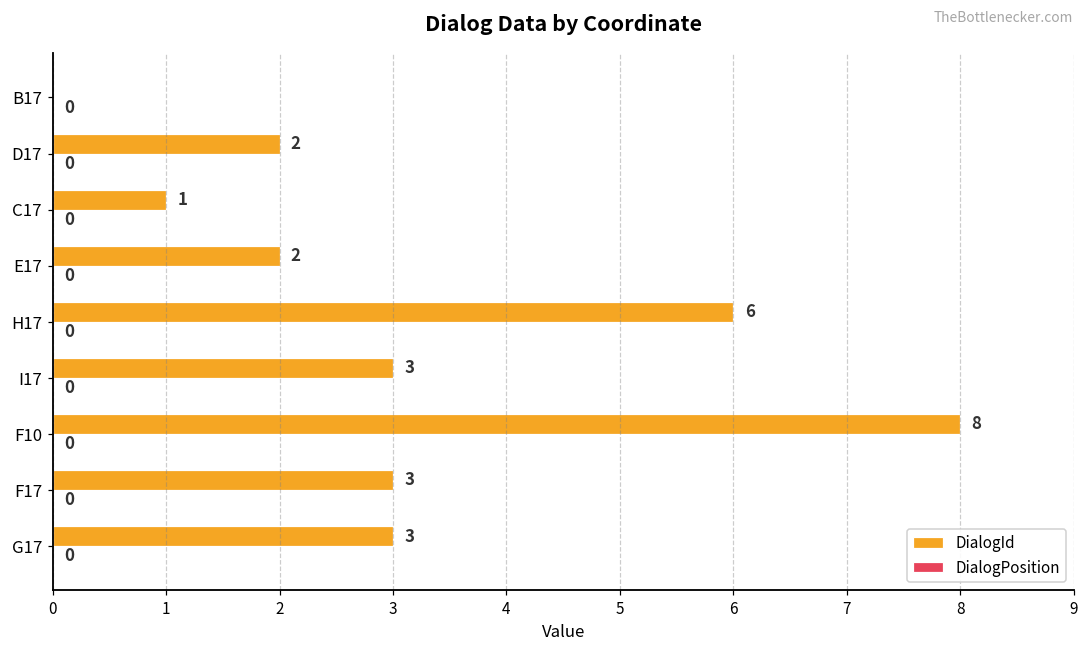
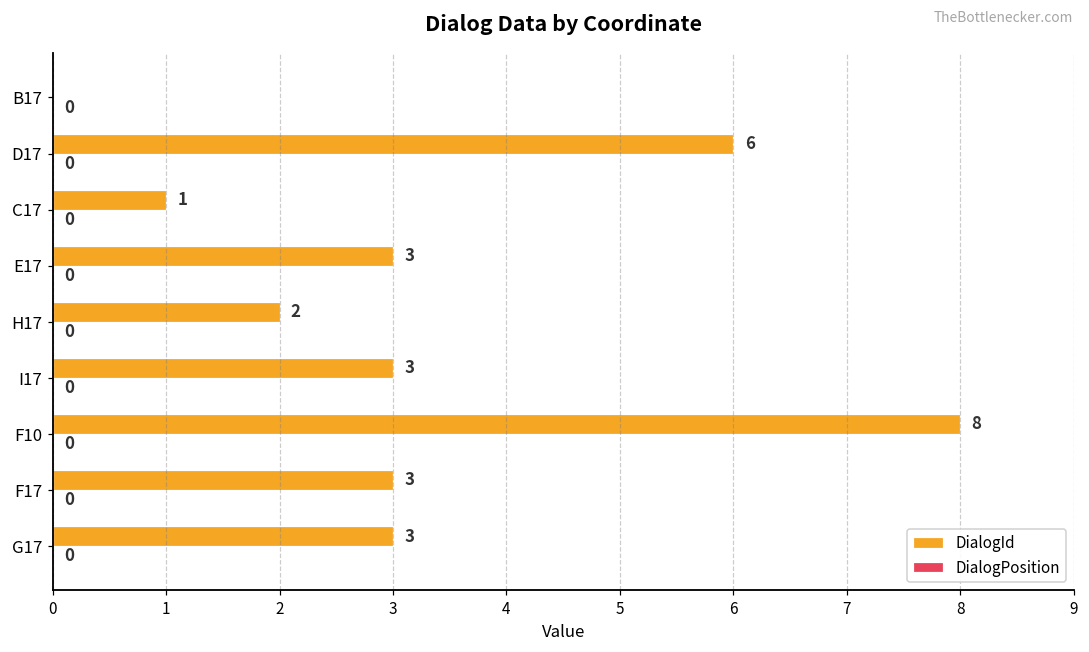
  {
    "DialogId": {
-     "D17": 2,
+     "D17": 6,
      "C17": 1,
-     "E17": 2,
-     "H17": 6,
+     "E17": 3,
+     "H17": 2,
      "I17": 3,
      "F10": 8,
      "F17": 3,
      "G17": 3
    },
    "DialogPosition": {
      "B17": 0,
      "D17": 0,
      "C17": 0,
      "E17": 0,
      "H17": 0,
      "I17": 0,
      "F10": 0,
      "F17": 0,
      "G17": 0
    }
  }
